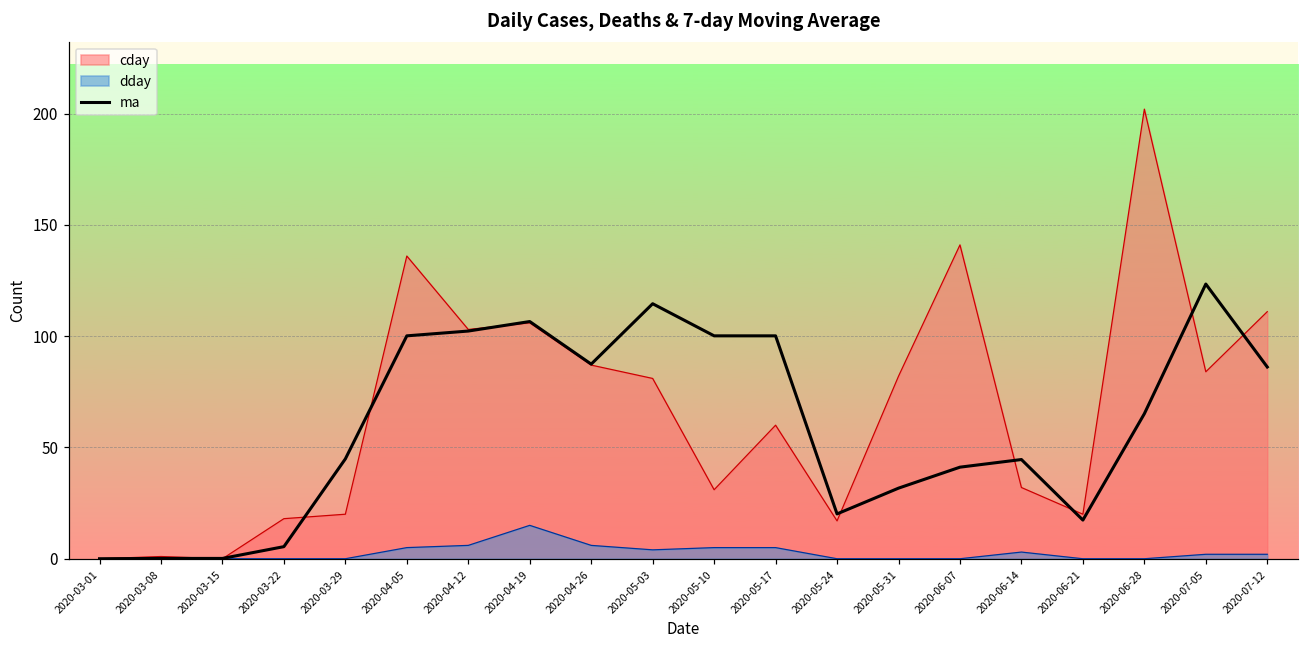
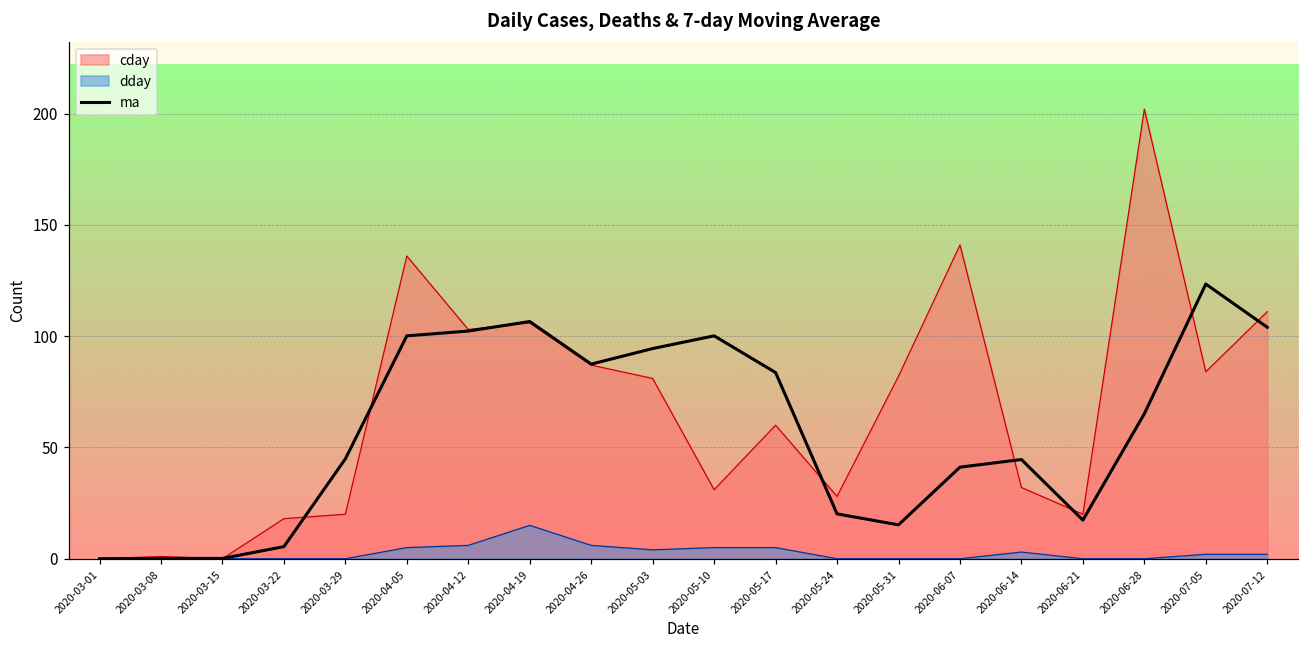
  {
    "cday": {
      "2020-03-22": 18,
      "2020-03-29": 20,
      "2020-04-05": 136,
      "2020-05-03": 81,
      "2020-05-10": 31,
      "2020-05-17": 60,
-     "2020-05-24": 17,
+     "2020-05-24": 28,
      "2020-05-31": 82,
      "2020-06-07": 141,
      "2020-06-14": 32,
      "2020-06-21": 20,
      "2020-06-28": 202,
      "2020-07-05": 84,
      "2020-07-12": 111
    },
    "dday": {
      "2020-03-22": 0,
      "2020-03-29": 0,
      "2020-04-05": 5,
      "2020-04-12": 6,
      "2020-04-19": 15,
      "2020-04-26": 6,
      "2020-05-03": 4,
      "2020-05-10": 5,
      "2020-05-17": 5,
      "2020-05-24": 0,
      "2020-05-31": 0,
      "2020-06-07": 0,
      "2020-06-14": 3,
      "2020-06-21": 0,
      "2020-06-28": 0,
      "2020-07-05": 2,
      "2020-07-12": 2
    },
    "ma": {
      "2020-03-22": 5,
      "2020-03-29": 45,
      "2020-04-05": 100,
-     "2020-05-03": 115,
+     "2020-05-03": 94,
      "2020-05-10": 100,
-     "2020-05-17": 100,
+     "2020-05-17": 84,
      "2020-05-24": 20,
-     "2020-05-31": 32,
+     "2020-05-31": 15,
      "2020-06-07": 41,
      "2020-06-14": 45,
      "2020-06-21": 17,
      "2020-06-28": 65,
      "2020-07-05": 123,
-     "2020-07-12": 86
+     "2020-07-12": 104
    }
  }
